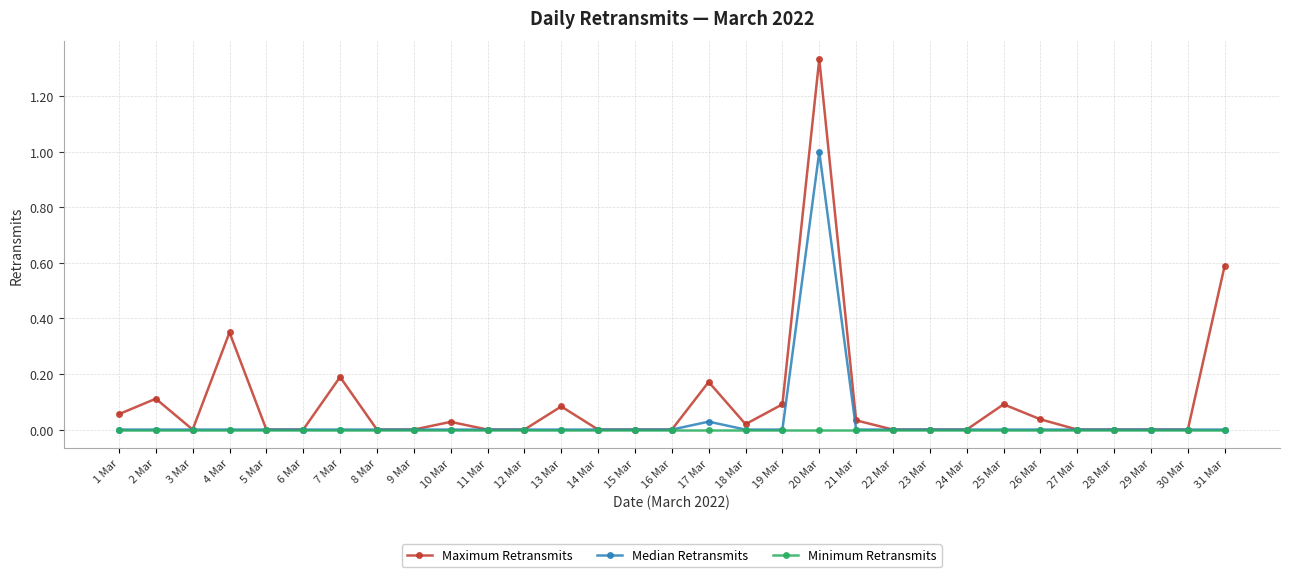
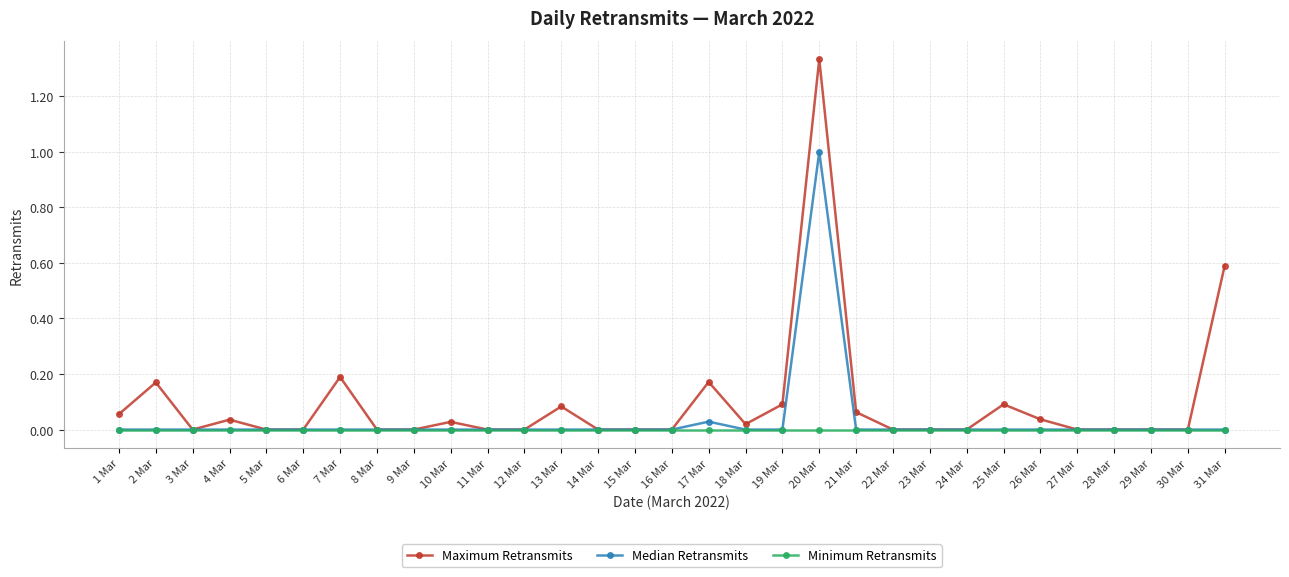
  {
    "Maximum Retransmits": {
      "1 Mar": 0.06,
-     "2 Mar": 0.11,
-     "4 Mar": 0.35,
+     "2 Mar": 0.17,
+     "4 Mar": 0.04,
      "7 Mar": 0.19,
      "10 Mar": 0.03,
      "13 Mar": 0.08,
      "17 Mar": 0.17,
      "18 Mar": 0.02,
      "19 Mar": 0.09,
      "20 Mar": 1.33,
-     "21 Mar": 0.03,
+     "21 Mar": 0.06,
      "25 Mar": 0.09,
      "26 Mar": 0.04,
      "31 Mar": 0.59
    },
    "Median Retransmits": {
      "17 Mar": 0.03,
      "20 Mar": 1.00
    },
    "Minimum Retransmits": {
      "17 Mar": 0.00,
      "20 Mar": 0.00
    }
  }
